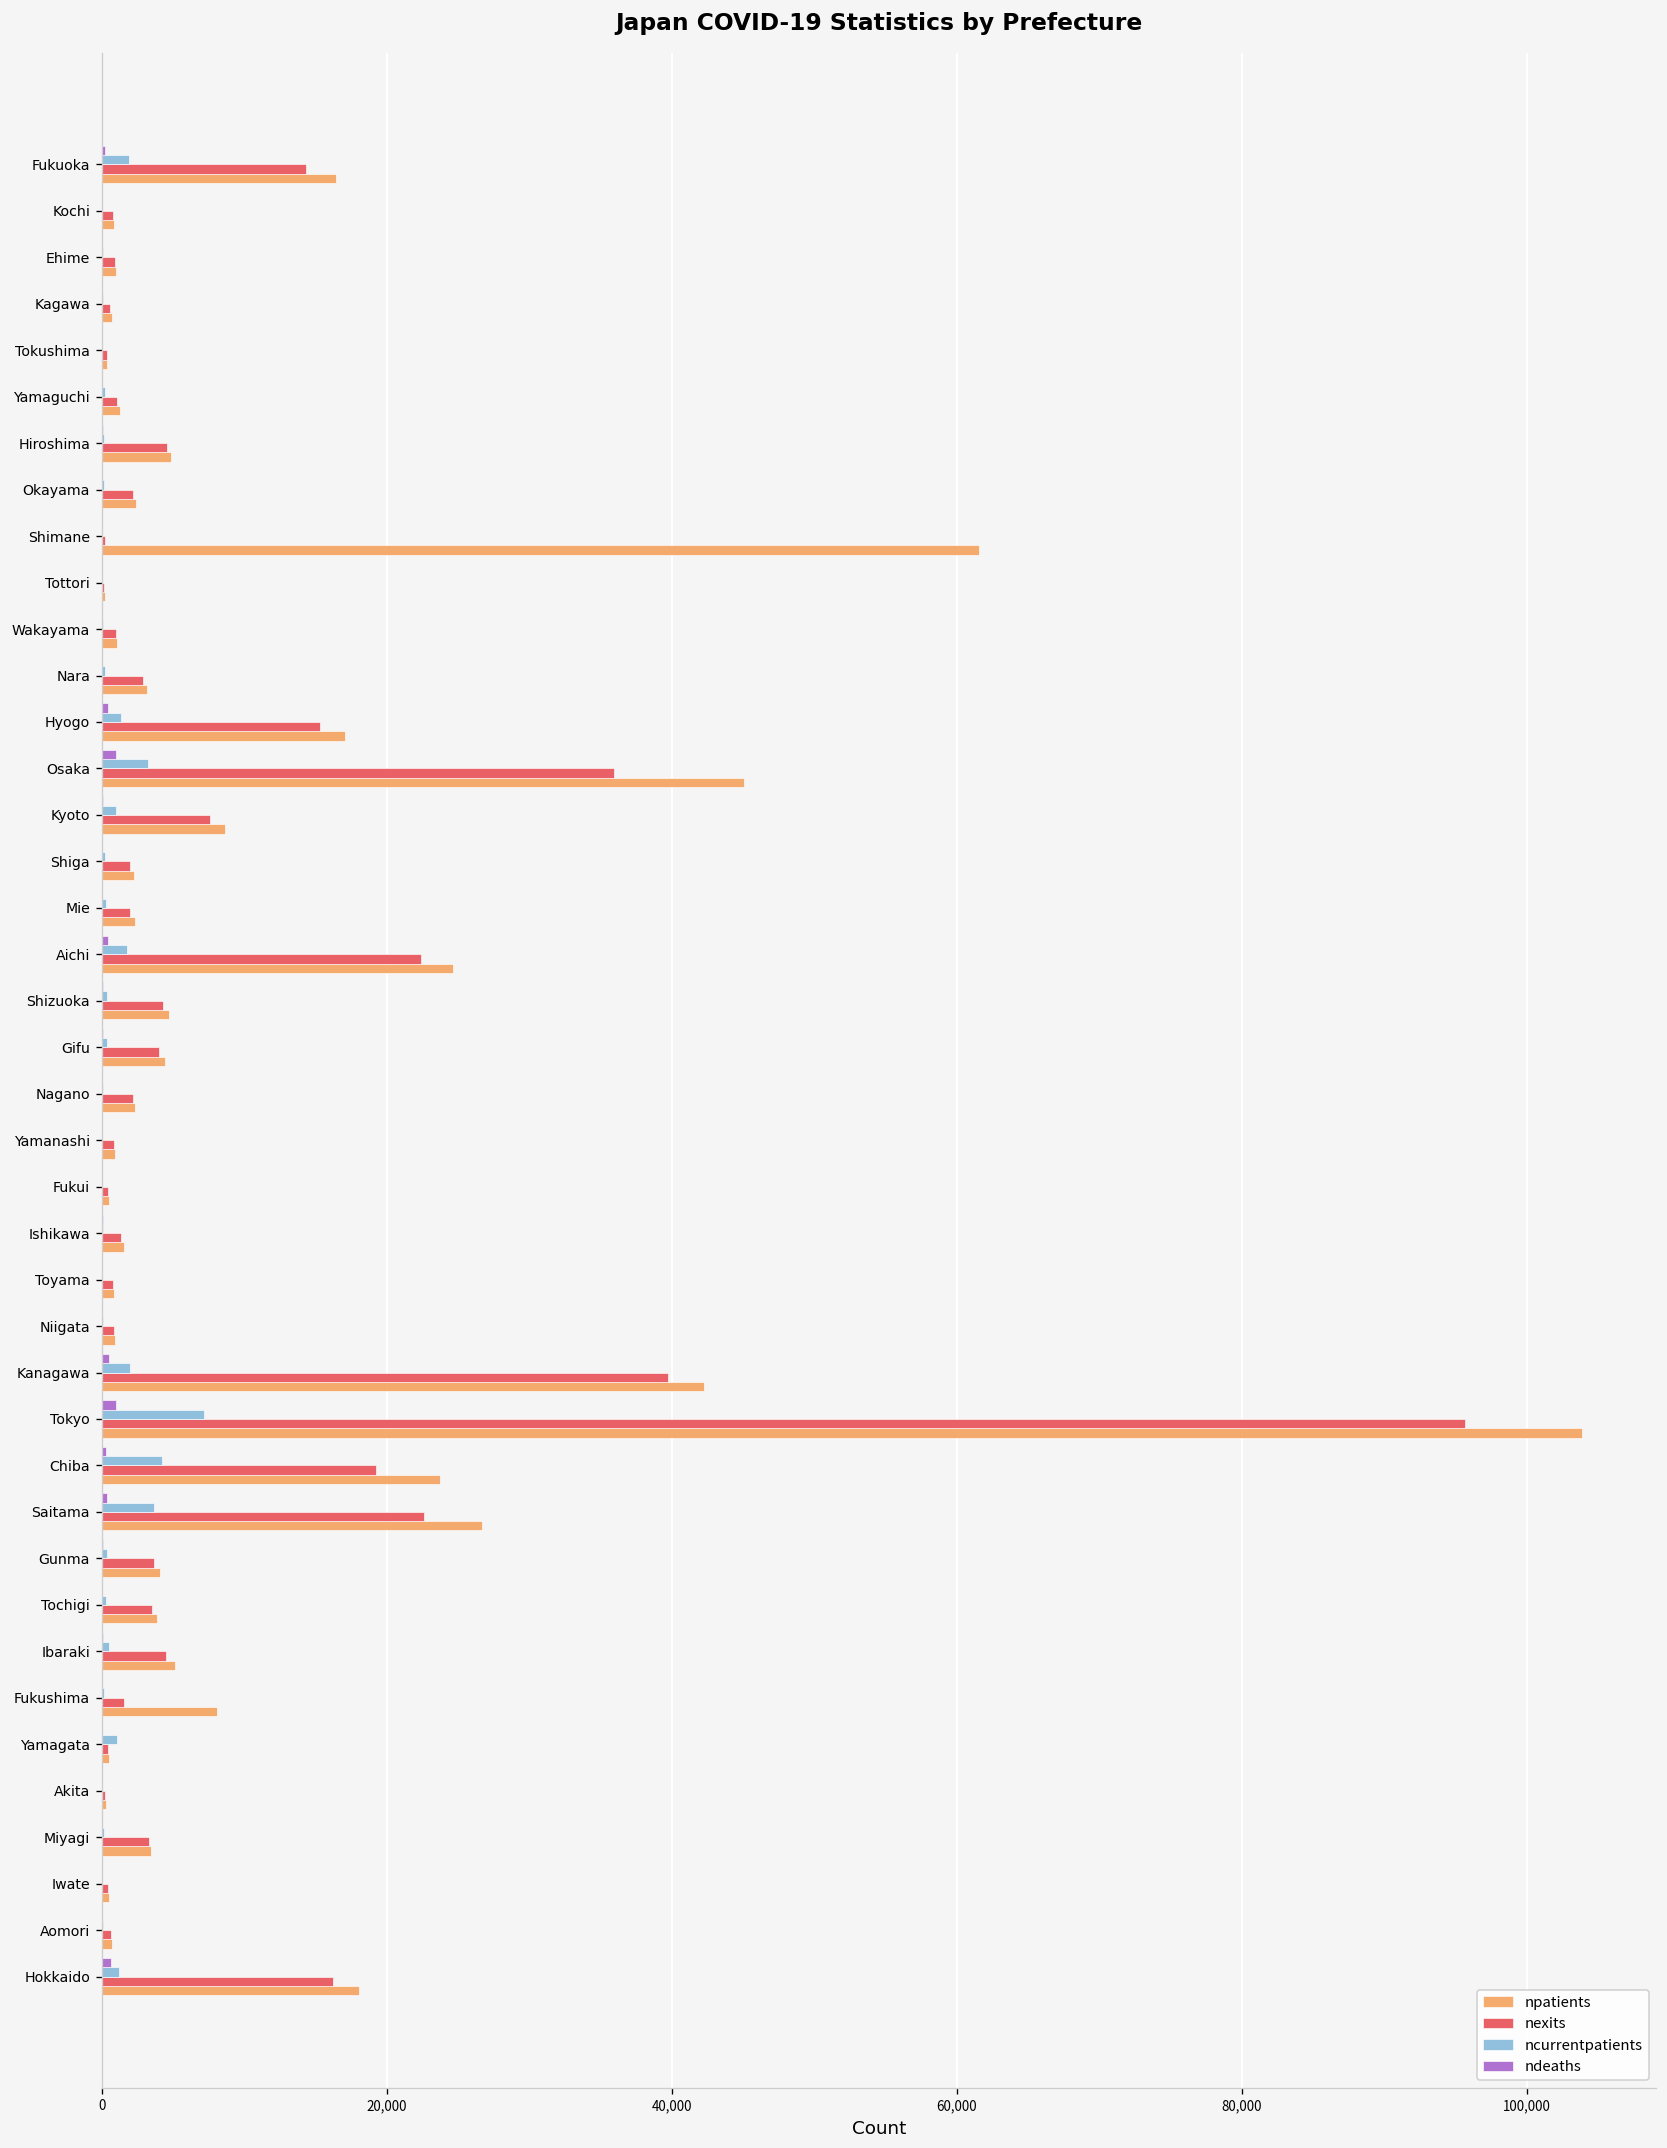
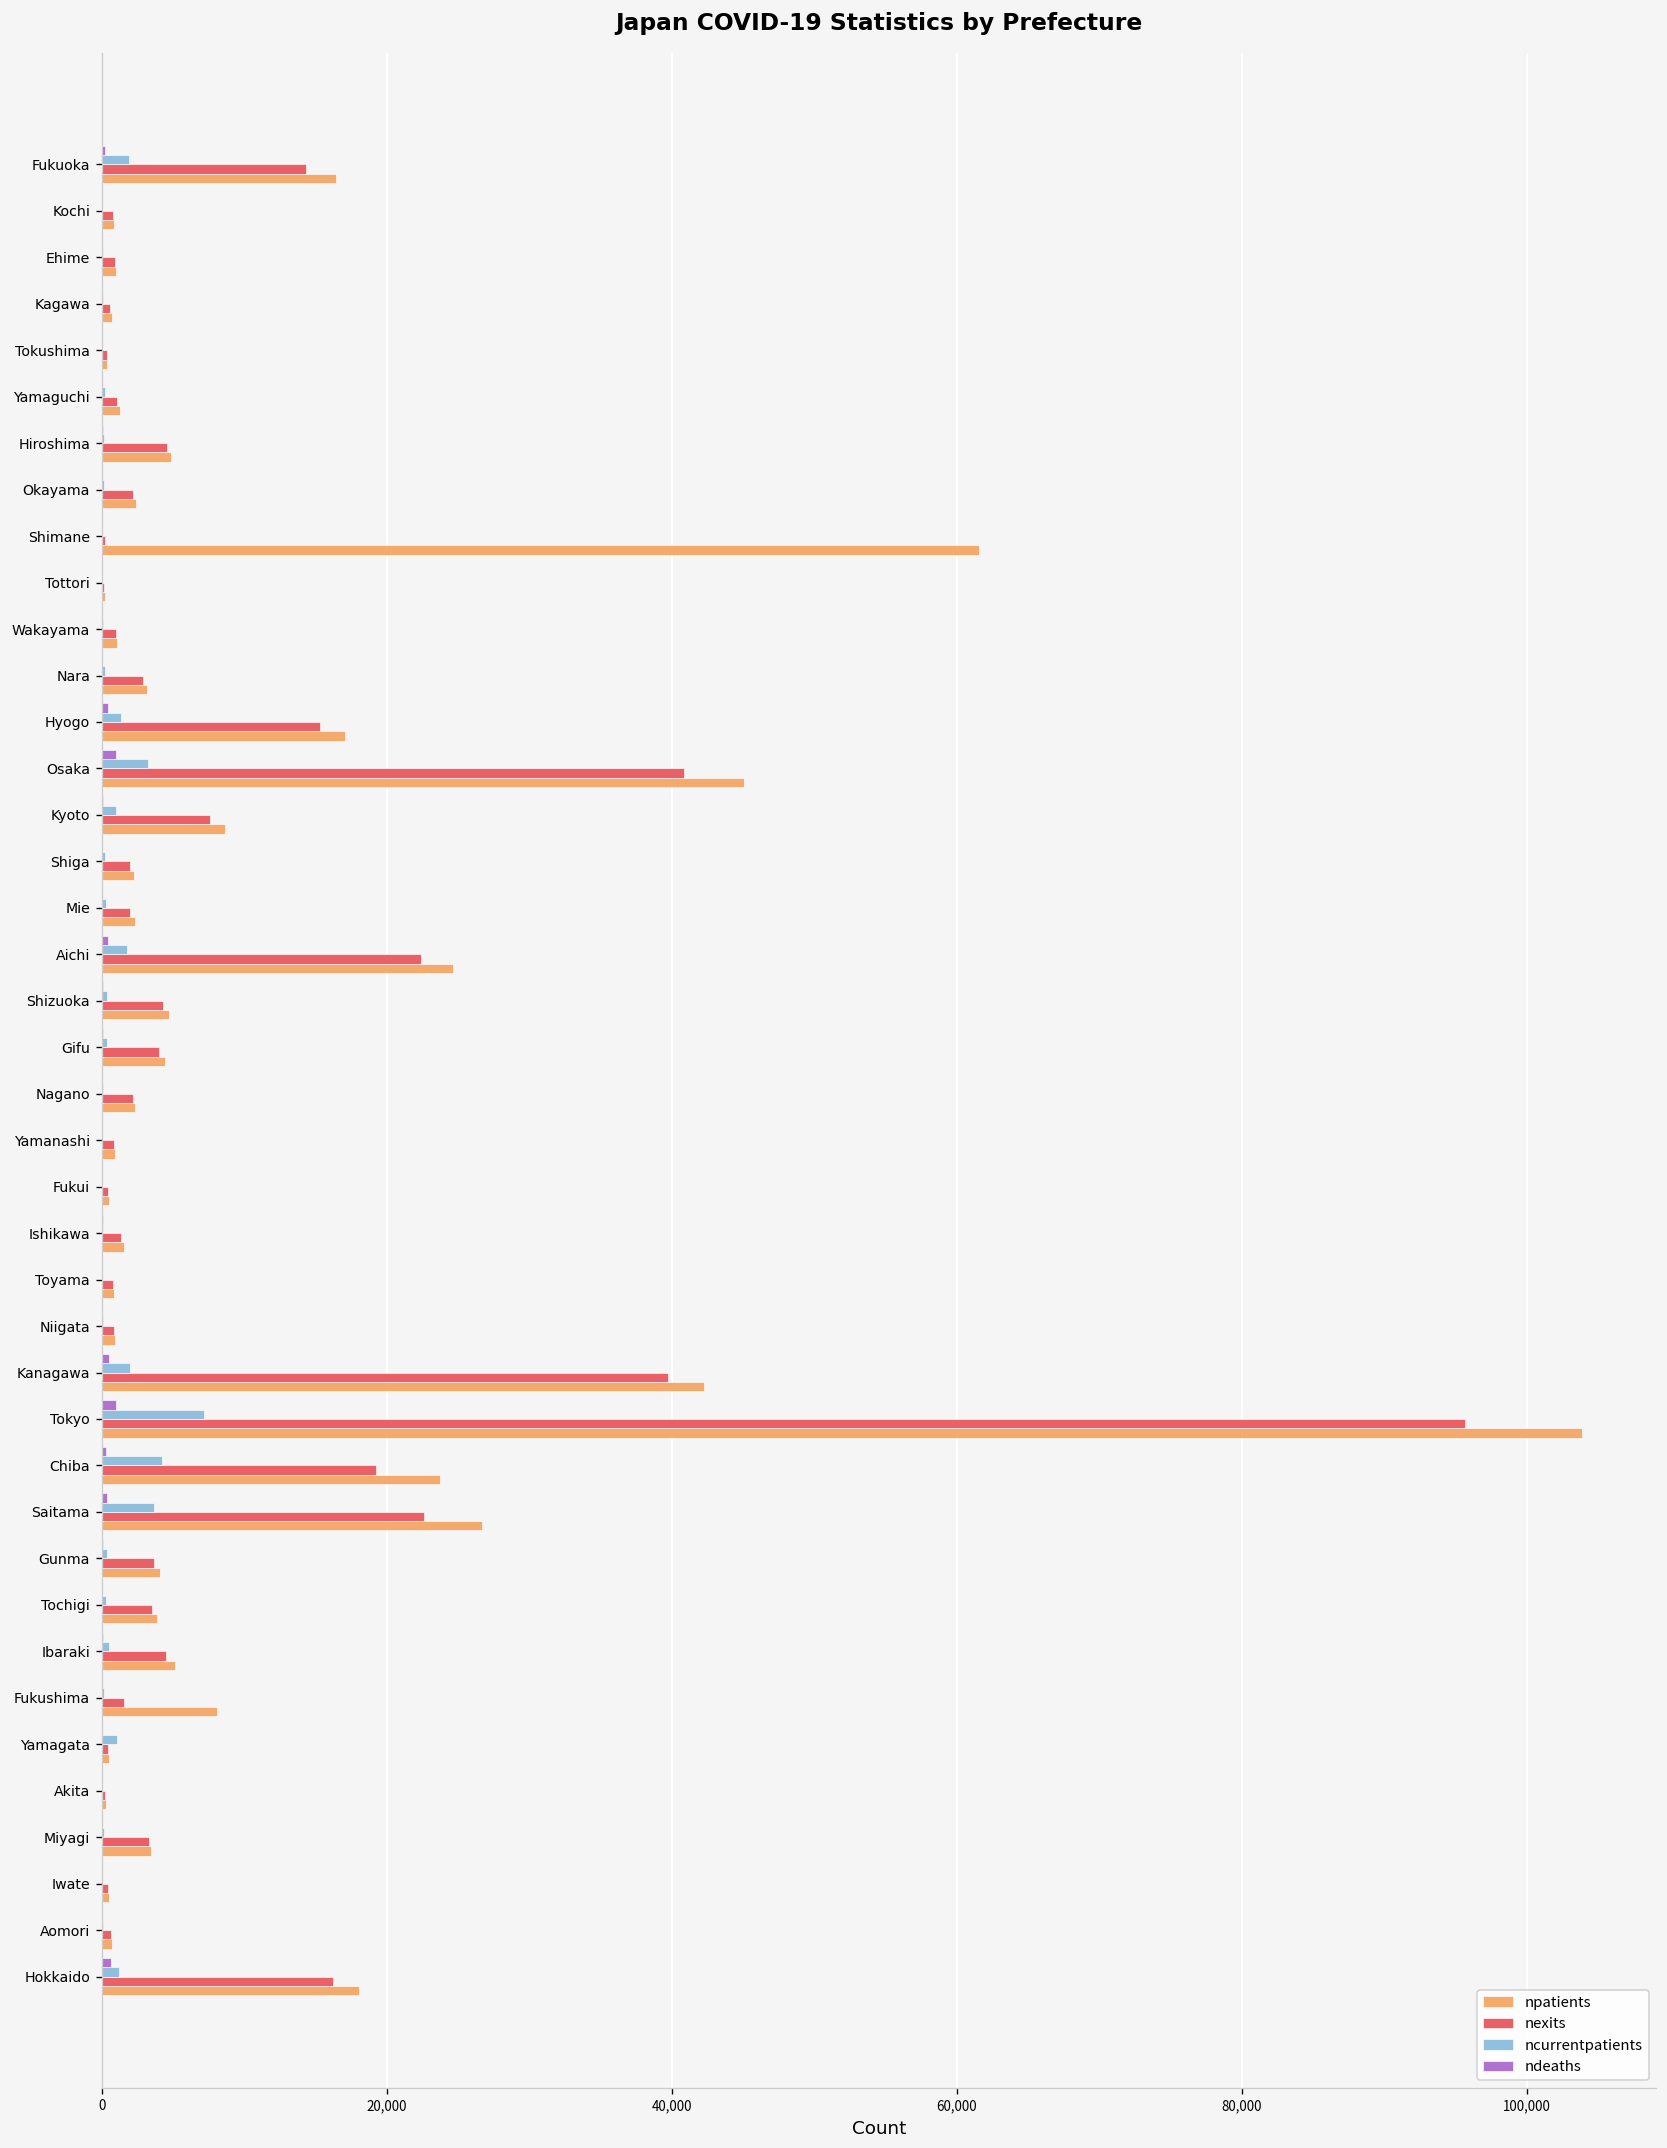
  {
    "npatients": {
      "Fukuoka": "16,400",
      "Kochi": "900",
      "Ehime": "1,000",
      "Kagawa": "700",
      "Tokushima": "400",
      "Yamaguchi": "1,300",
      "Hiroshima": "4,900",
      "Okayama": "2,400",
      "Shimane": "61,500",
      "Wakayama": "1,100",
      "Nara": "3,200",
      "Hyogo": "17,100",
      "Osaka": "45,100",
      "Kyoto": "8,700",
      "Shiga": "2,200",
      "Mie": "2,300",
      "Aichi": "24,600",
      "Shizuoka": "4,700",
      "Gifu": "4,400",
      "Nagano": "2,300",
      "Yamanashi": "900",
      "Fukui": "500",
      "Ishikawa": "1,500",
      "Toyama": "900",
      "Niigata": "1,000",
      "Kanagawa": "42,300",
      "Tokyo": "103,800",
      "Chiba": "23,700",
      "Saitama": "26,700",
      "Gunma": "4,100",
      "Tochigi": "3,900",
      "Ibaraki": "5,100",
      "Fukushima": "8,100",
      "Yamagata": "500",
      "Akita": "300",
      "Miyagi": "3,500",
      "Iwate": "500",
      "Aomori": "700",
      "Hokkaido": "18,100"
    },
    "nexits": {
      "Fukuoka": "14,300",
      "Kochi": "800",
      "Ehime": "900",
      "Kagawa": "600",
      "Tokushima": "300",
      "Yamaguchi": "1,100",
      "Hiroshima": "4,600",
      "Okayama": "2,200",
      "Shimane": "300",
      "Wakayama": "1,000",
      "Nara": "2,900",
      "Hyogo": "15,300",
-     "Osaka": "35,900",
+     "Osaka": "40,800",
      "Kyoto": "7,600",
      "Shiga": "2,000",
      "Mie": "2,000",
      "Aichi": "22,400",
      "Shizuoka": "4,300",
      "Gifu": "4,000",
      "Nagano": "2,200",
      "Yamanashi": "900",
      "Fukui": "500",
      "Ishikawa": "1,400",
      "Toyama": "800",
      "Niigata": "800",
      "Kanagawa": "39,700",
      "Tokyo": "95,600",
      "Chiba": "19,200",
      "Saitama": "22,600",
      "Gunma": "3,700",
      "Tochigi": "3,500",
      "Ibaraki": "4,500",
      "Fukushima": "1,600",
      "Yamagata": "500",
      "Akita": "200",
      "Miyagi": "3,300",
      "Iwate": "500",
      "Aomori": "700",
      "Hokkaido": "16,300"
    },
    "ncurrentpatients": {
      "Fukuoka": "1,900",
      "Nara": "300",
      "Hyogo": "1,300",
      "Osaka": "3,300",
      "Kyoto": "1,000",
      "Shiga": "200",
      "Mie": "300",
      "Aichi": "1,800",
      "Shizuoka": "300",
      "Gifu": "400",
      "Kanagawa": "2,000",
      "Tokyo": "7,200",
      "Chiba": "4,200",
      "Saitama": "3,700",
      "Gunma": "400",
      "Tochigi": "300",
      "Ibaraki": "500",
      "Yamagata": "1,100",
      "Hokkaido": "1,200"
    },
    "ndeaths": {
      "Shimane": "0",
      "Hyogo": "400",
      "Osaka": "1,000",
      "Aichi": "400",
      "Kanagawa": "500",
      "Tokyo": "1,000",
      "Chiba": "300",
      "Saitama": "400",
      "Hokkaido": "600"
    }
  }
